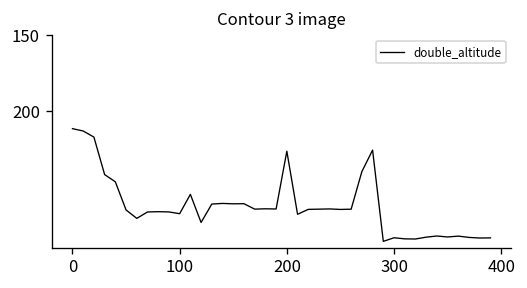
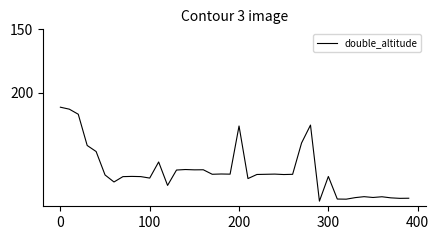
  {
    "0": 212,
    "100": 268,
    "200": 226,
-   "300": 284
+   "300": 266
  }
